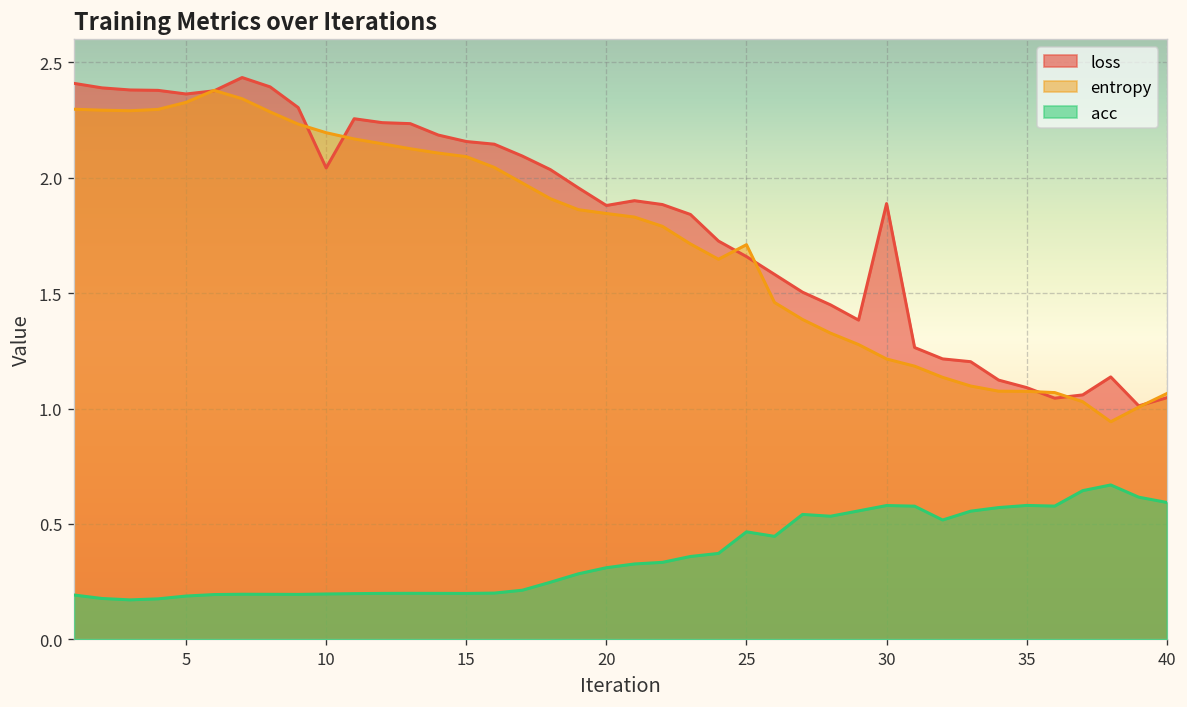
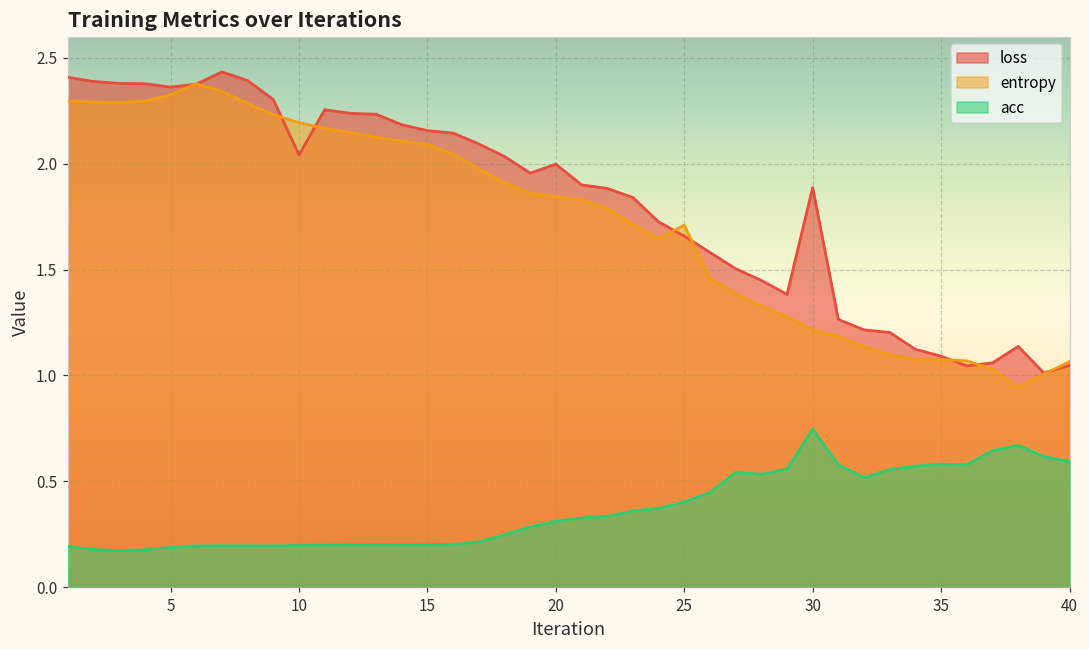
  {
    "loss": {
      "5": 2.36,
      "10": 2.04,
      "15": 2.16,
-     "20": 1.88,
+     "20": 2.00,
      "25": 1.66,
      "30": 1.89,
      "35": 1.09,
      "40": 1.05
    },
    "entropy": {
      "5": 2.33,
      "10": 2.19,
      "15": 2.09,
      "20": 1.84,
      "25": 1.71,
      "30": 1.21,
      "35": 1.07,
      "40": 1.06
    },
    "acc": {
      "5": 0.19,
      "10": 0.20,
      "15": 0.20,
      "20": 0.31,
-     "25": 0.47,
-     "30": 0.58,
+     "25": 0.40,
+     "30": 0.75,
      "35": 0.58,
      "40": 0.59
    }
  }
